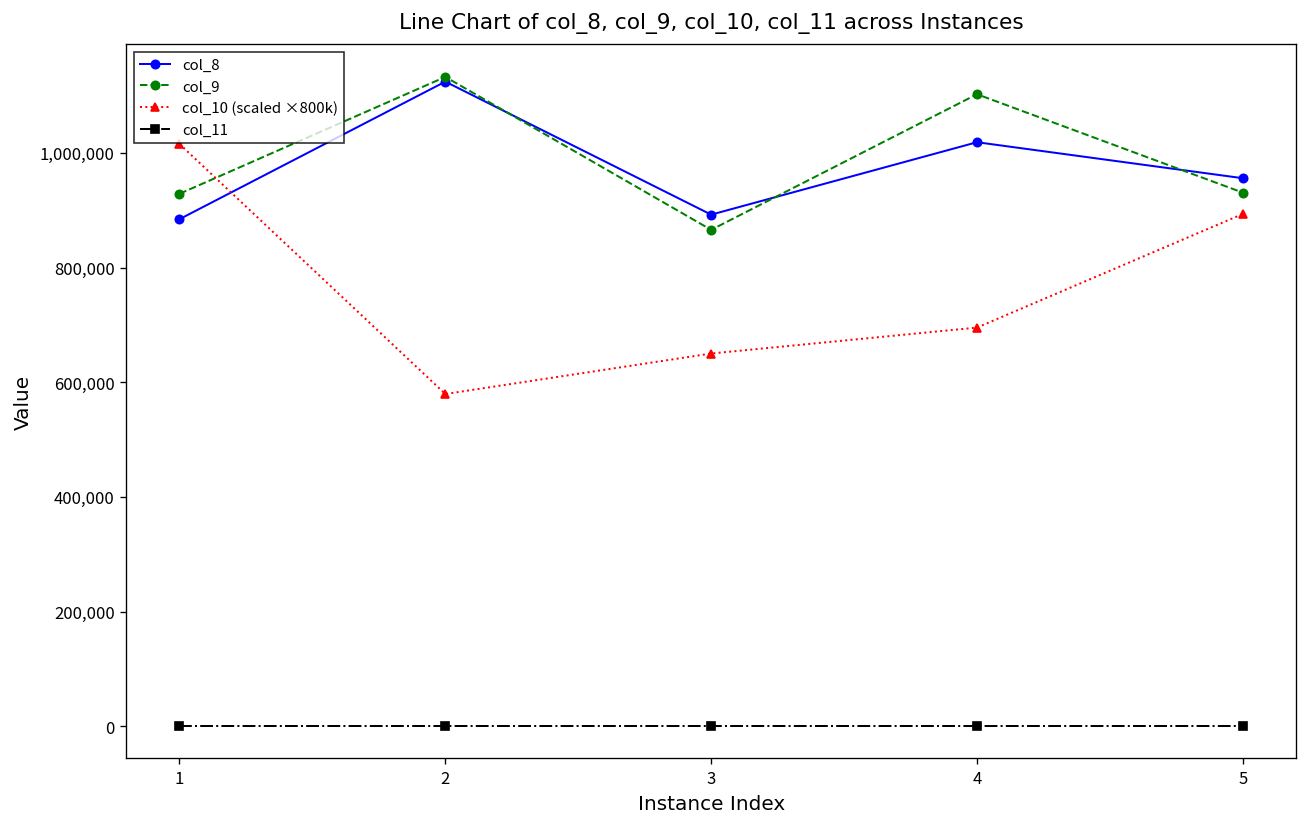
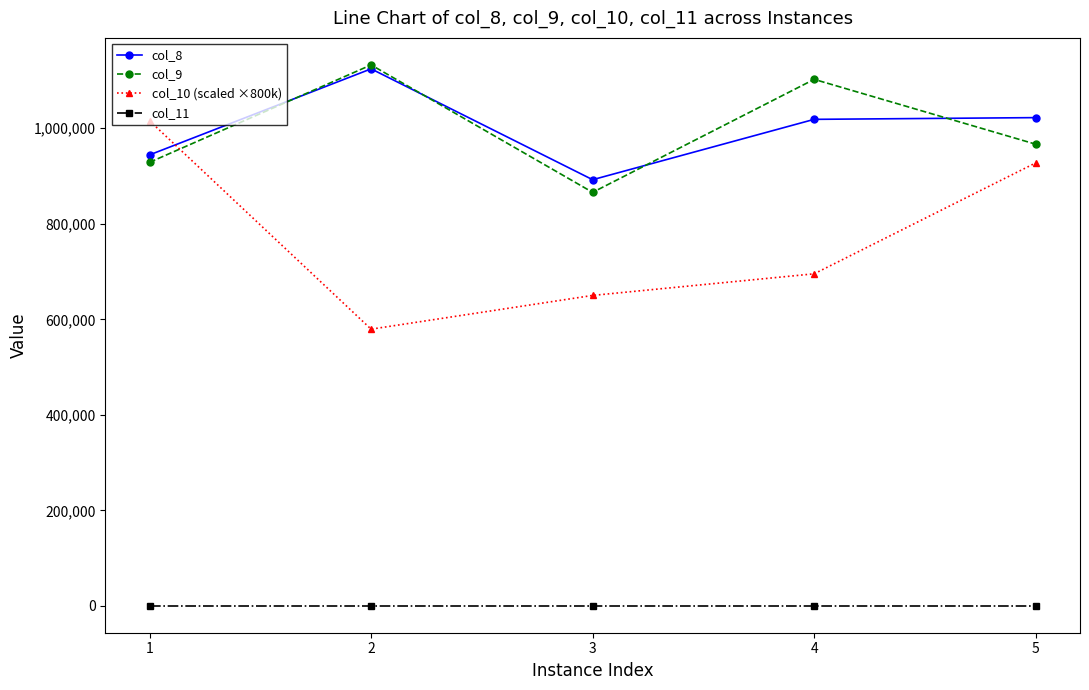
  {
    "col_8": {
-     "1": "880,000",
+     "1": "940,000",
      "2": "1,120,000",
      "3": "890,000",
      "4": "1,020,000",
-     "5": "960,000"
+     "5": "1,020,000"
    },
    "col_9": {
      "1": "930,000",
      "2": "1,130,000",
      "3": "870,000",
      "4": "1,100,000",
-     "5": "930,000"
+     "5": "970,000"
    },
    "col_10 (scaled ×800k)": {
      "2": "580,000",
      "3": "650,000",
      "4": "700,000",
-     "5": "890,000"
+     "5": "930,000"
    },
    "col_11": {
      "1": "0",
      "2": "0",
      "3": "0",
      "4": "0",
      "5": "0"
    }
  }
